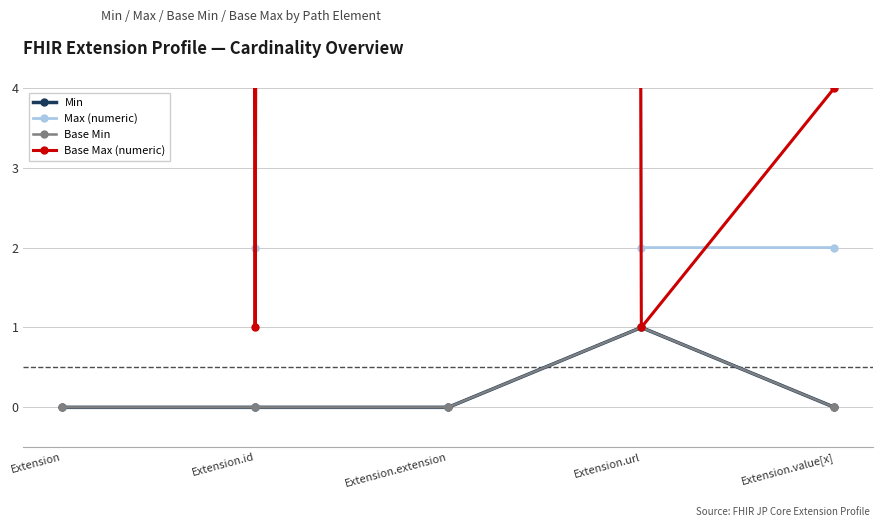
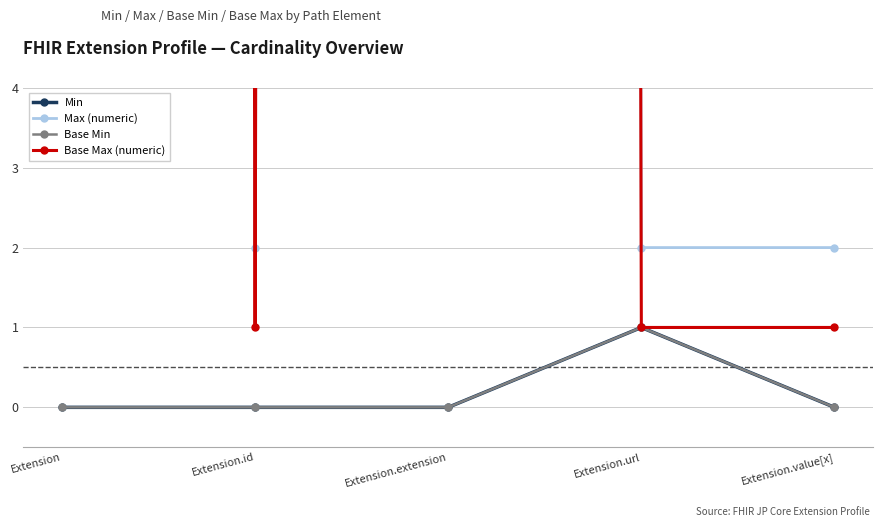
  {
    "Base Min": {
      "Extension": 0,
      "Extension.id": 0,
      "Extension.extension": 0,
      "Extension.value[x]": 0
    },
    "Max (numeric)": {
      "Extension.id": 2,
      "Extension.url": 2,
      "Extension.value[x]": 2
    },
    "Base Max (numeric)": {
      "Extension.id": 1,
-     "Extension.value[x]": 4
+     "Extension.value[x]": 1
    }
  }
